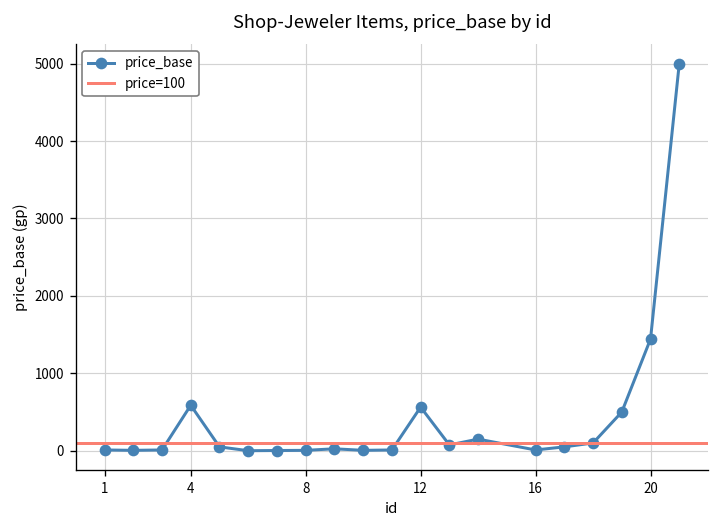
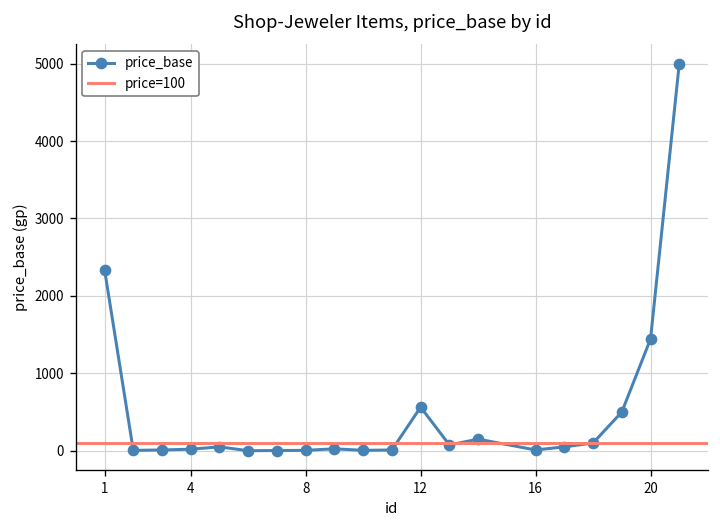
  {
-   "1": 0,
-   "4": 600,
+   "1": 2300,
+   "4": 0,
    "8": 0,
    "12": 600,
    "16": 0,
    "20": 1400
  }
